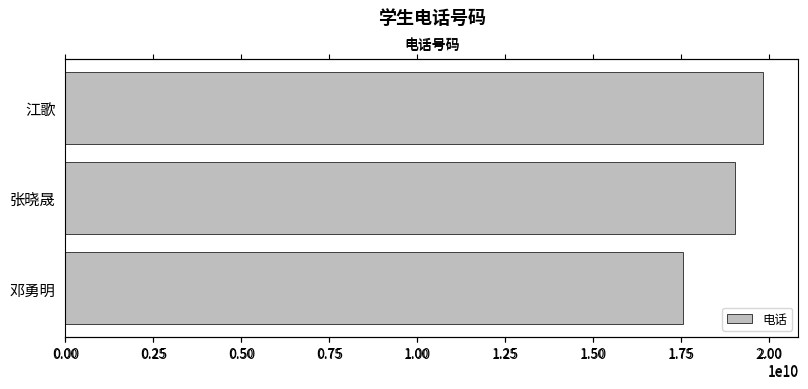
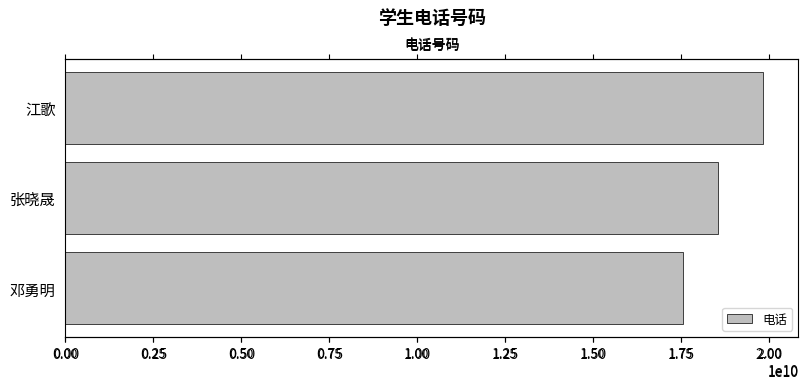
  {
    "江歌": 19800000000,
-   "张晓晟": 19000000000,
+   "张晓晟": 18500000000,
    "邓勇明": 17600000000
  }
